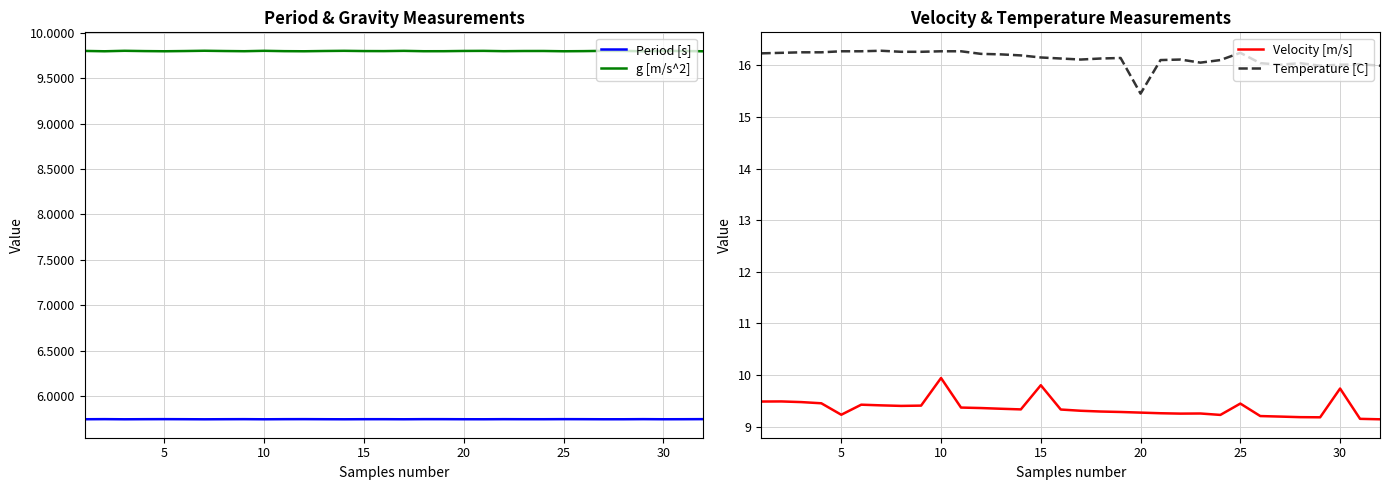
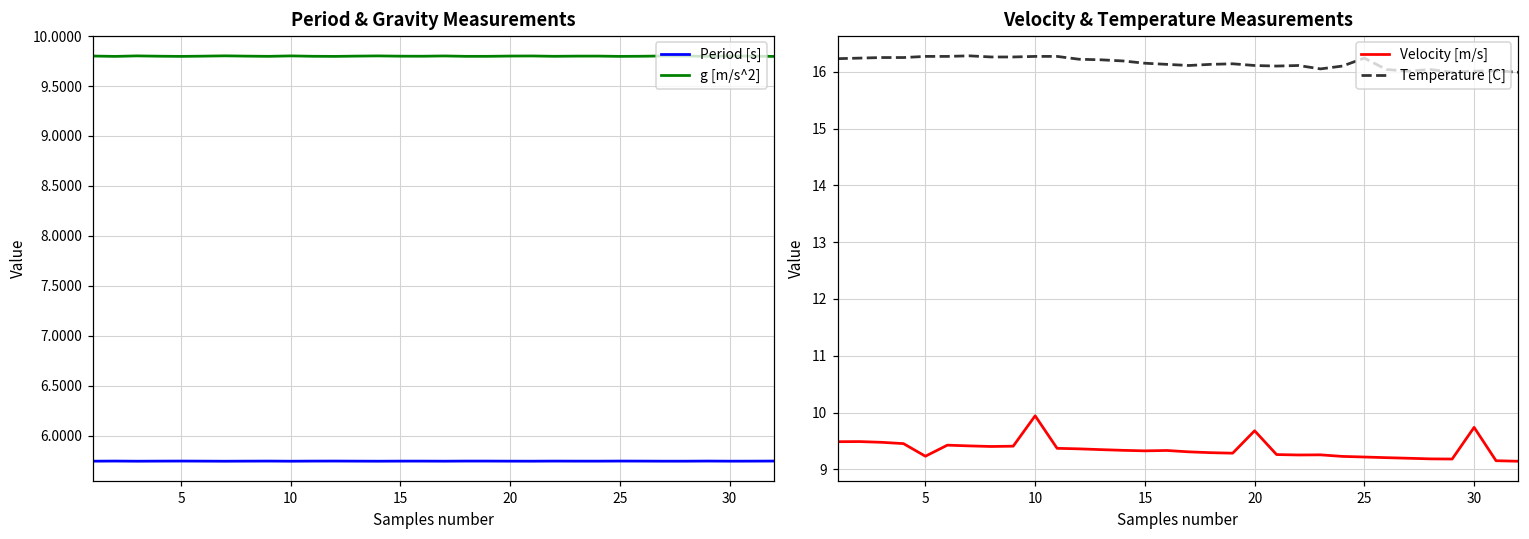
  {
    "Period & Gravity Measurements": {
      "Period [s]": {
        "5": 5.7,
        "10": 5.7,
        "15": 5.7,
        "20": 5.7,
        "25": 5.7,
        "30": 5.7
      },
      "g [m/s^2]": {
        "5": 9.8,
        "10": 9.8,
        "15": 9.8,
        "20": 9.8,
        "25": 9.8
      }
    },
    "Velocity & Temperature Measurements": {
      "Velocity [m/s]": {
        "5": 9.2,
        "10": 9.9,
-       "15": 9.8,
-       "20": 9.3,
-       "25": 9.4,
+       "15": 9.3,
+       "20": 9.7,
+       "25": 9.2,
        "30": 9.7
      },
      "Temperature [C]": {
        "5": 16.3,
        "10": 16.3,
        "15": 16.2,
-       "20": 15.5
+       "20": 16.1
      }
    }
  }
